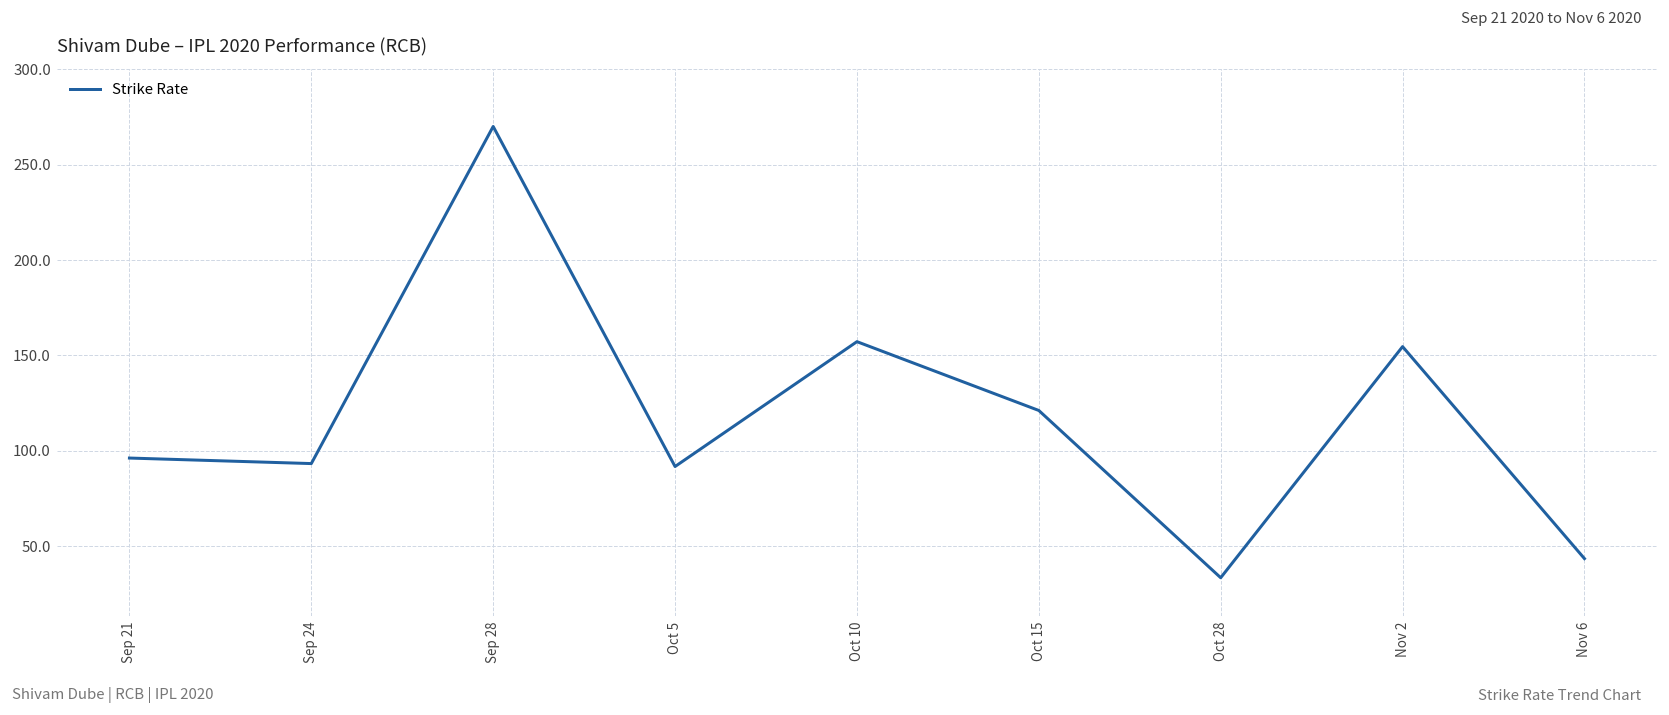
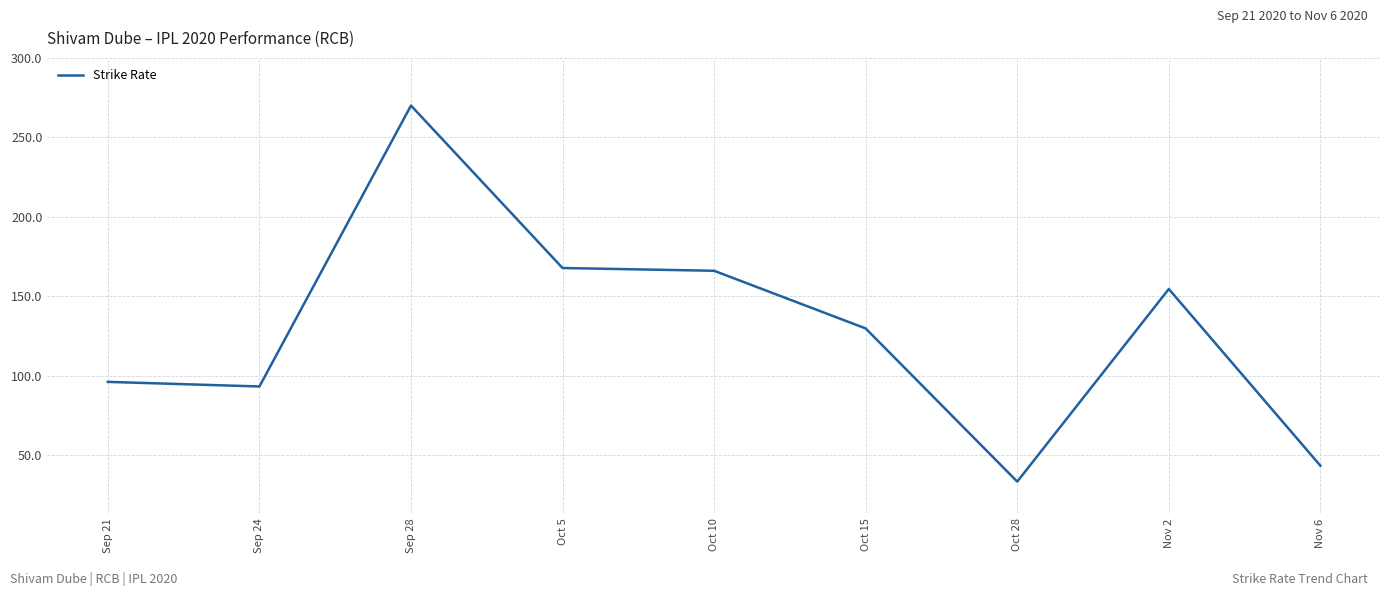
  {
    "Sep 21": 96,
    "Sep 24": 93,
    "Sep 28": 270,
-   "Oct 5": 92,
-   "Oct 10": 157,
-   "Oct 15": 121,
+   "Oct 5": 168,
+   "Oct 10": 166,
+   "Oct 15": 130,
    "Oct 28": 33,
    "Nov 2": 155,
    "Nov 6": 43
  }
